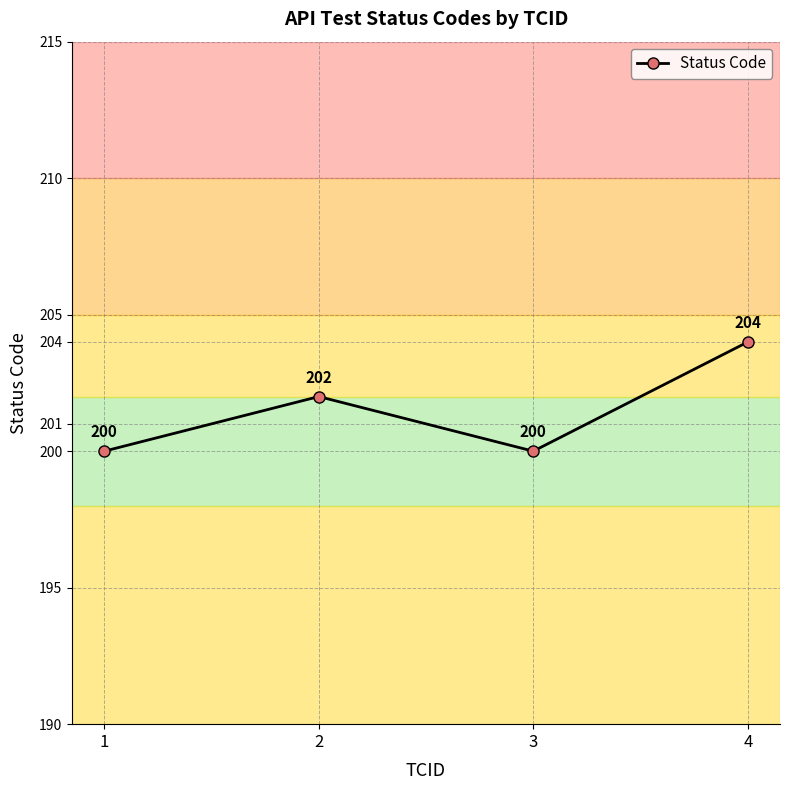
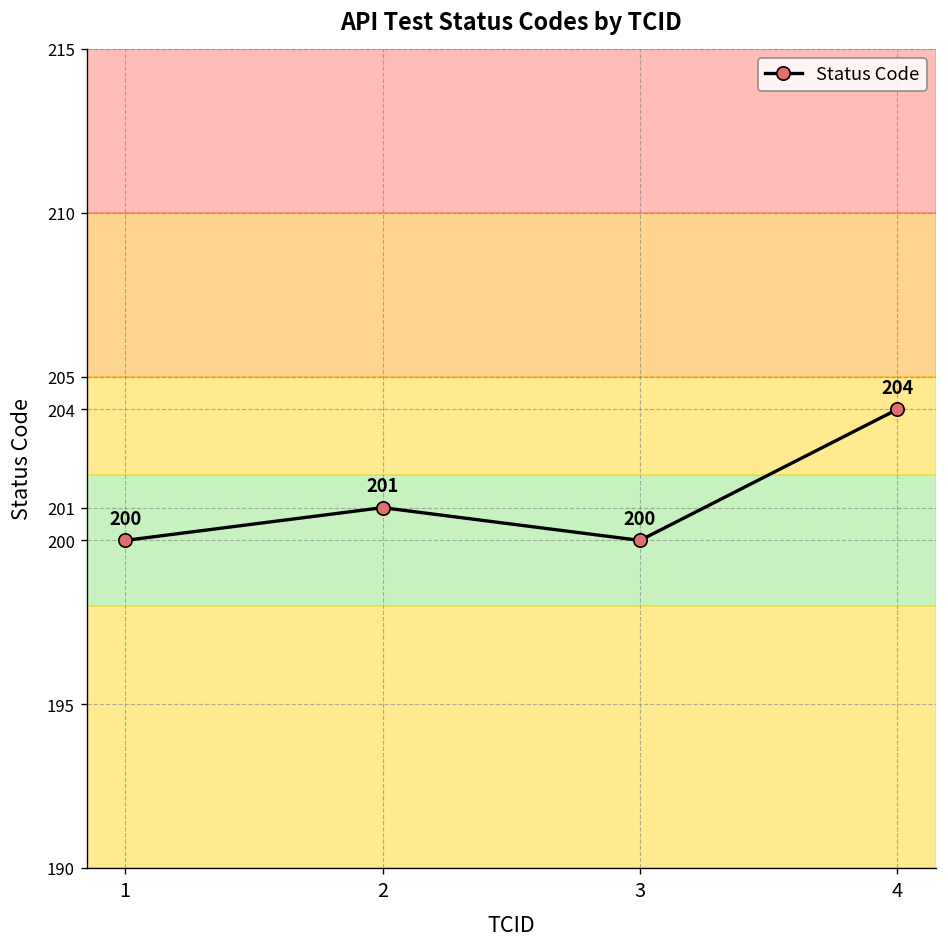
  {
    "1": 200,
-   "2": 202,
+   "2": 201,
    "3": 200,
    "4": 204
  }
